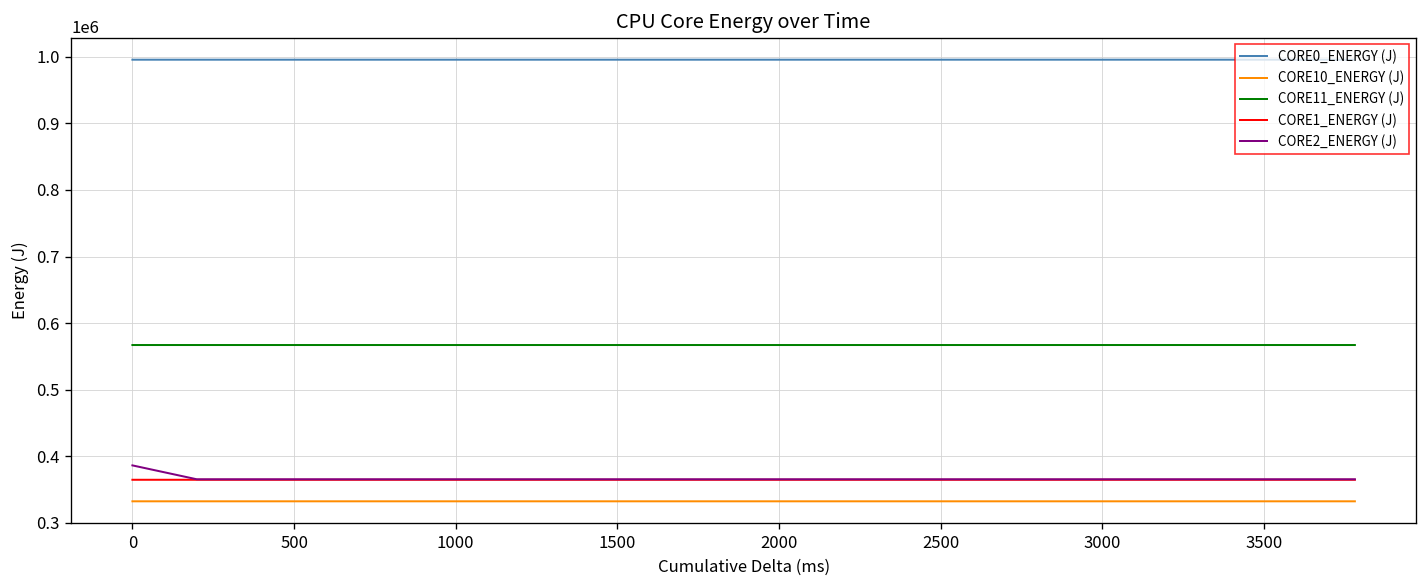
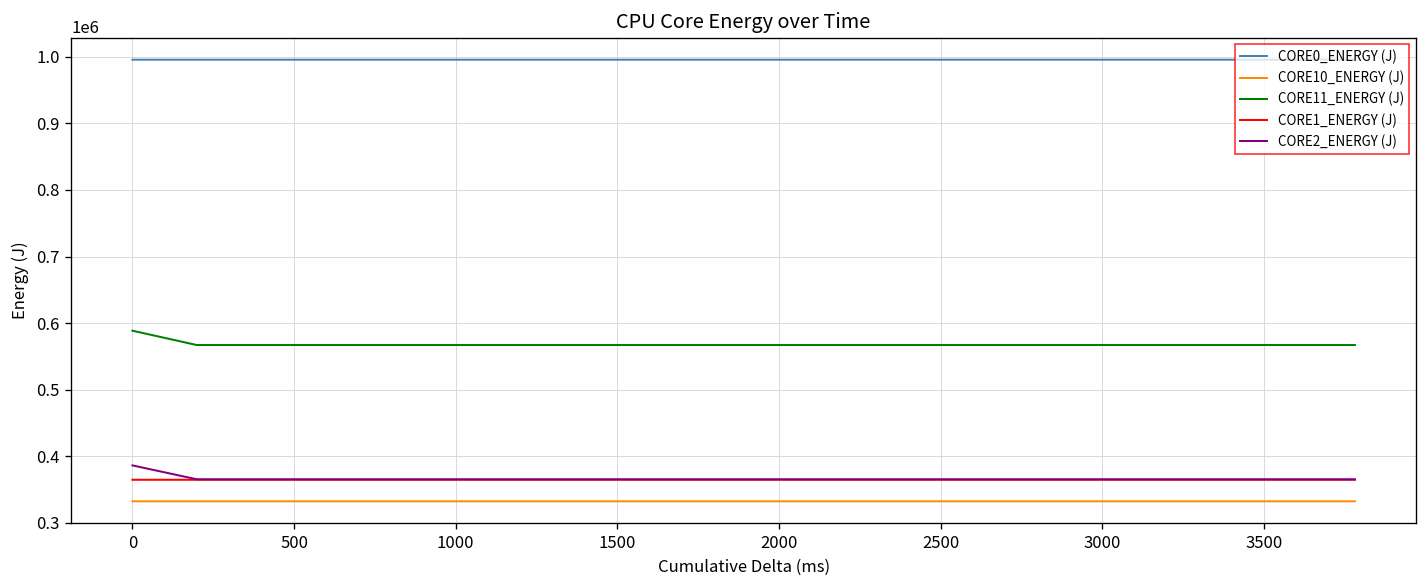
  {
    "CORE0_ENERGY (J)": {
      "0": 1000000
    },
    "CORE10_ENERGY (J)": {
      "0": 330000
    },
    "CORE11_ENERGY (J)": {
-     "0": 570000
+     "0": 590000
    },
    "CORE1_ENERGY (J)": {
      "0": 360000
    },
    "CORE2_ENERGY (J)": {
      "0": 390000
    }
  }
